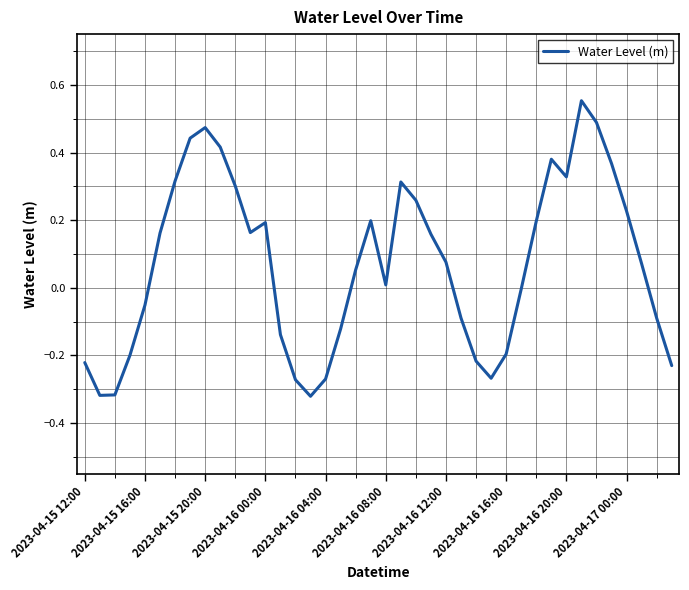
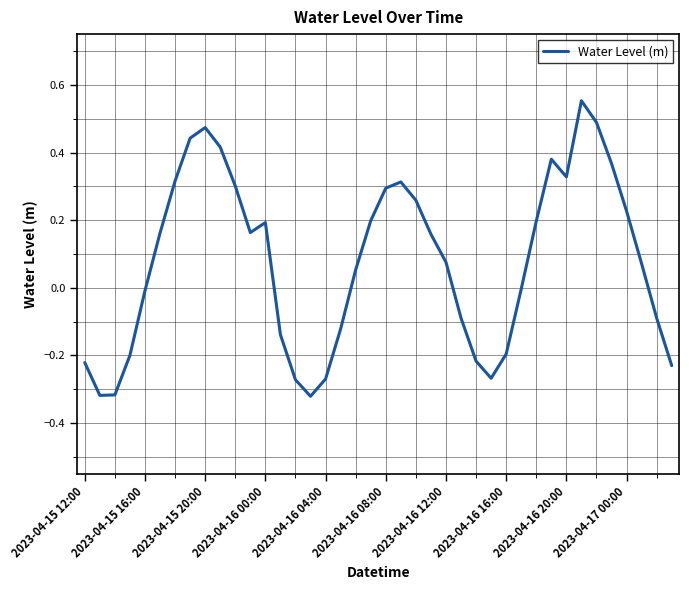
  {
    "2023-04-15 12:00": -0.22,
-   "2023-04-15 16:00": -0.05,
+   "2023-04-15 16:00": -0.01,
    "2023-04-15 20:00": 0.47,
    "2023-04-16 00:00": 0.19,
    "2023-04-16 04:00": -0.27,
-   "2023-04-16 08:00": 0.01,
+   "2023-04-16 08:00": 0.29,
    "2023-04-16 12:00": 0.08,
    "2023-04-16 16:00": -0.20,
    "2023-04-16 20:00": 0.33,
    "2023-04-17 00:00": 0.23
  }
